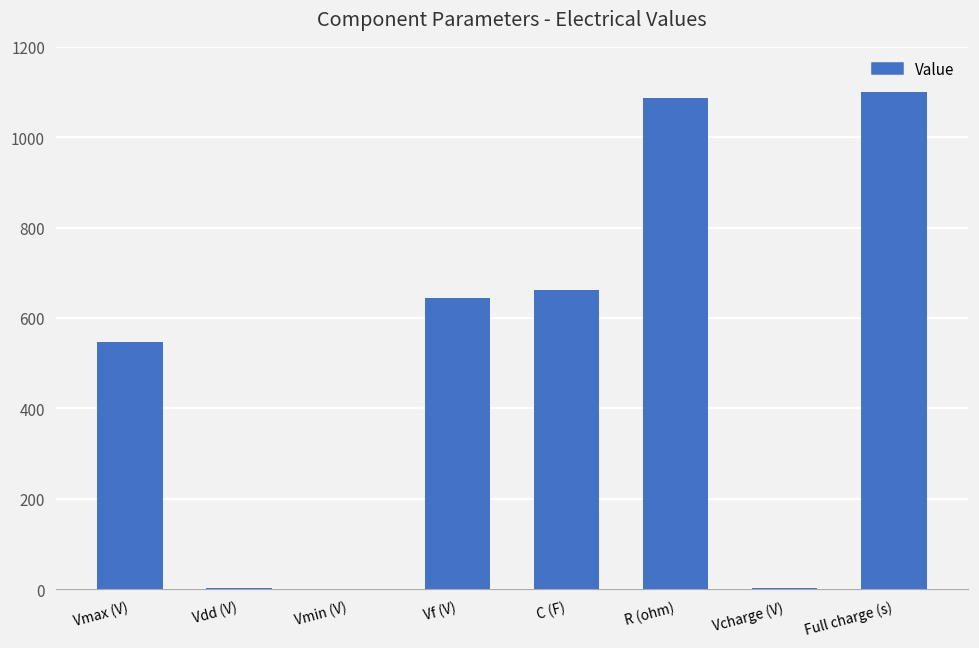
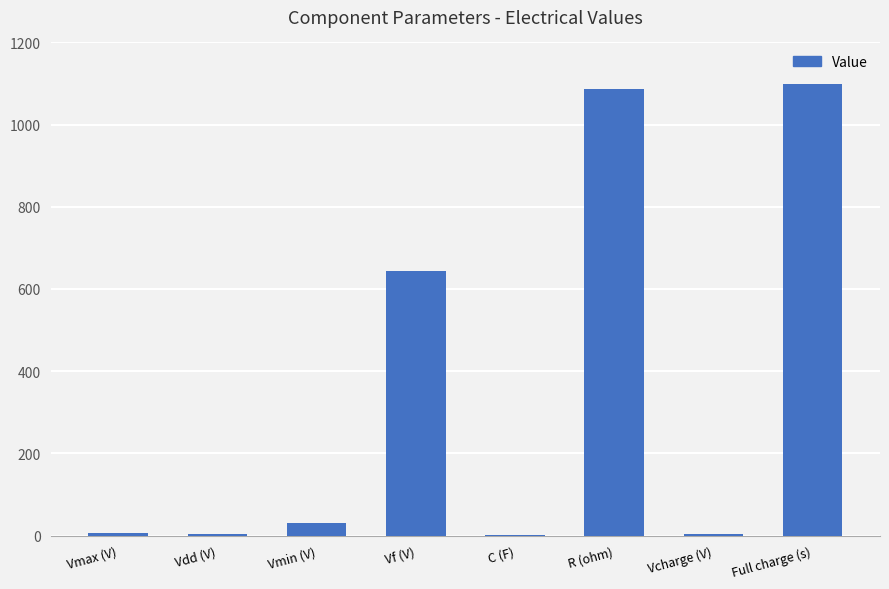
  {
-   "Vmax (V)": 550,
-   "Vmin (V)": 0,
+   "Vmax (V)": 10,
+   "Vmin (V)": 30,
    "Vf (V)": 640,
-   "C (F)": 660,
+   "C (F)": 0,
    "R (ohm)": 1090,
    "Full charge (s)": 1100
  }
